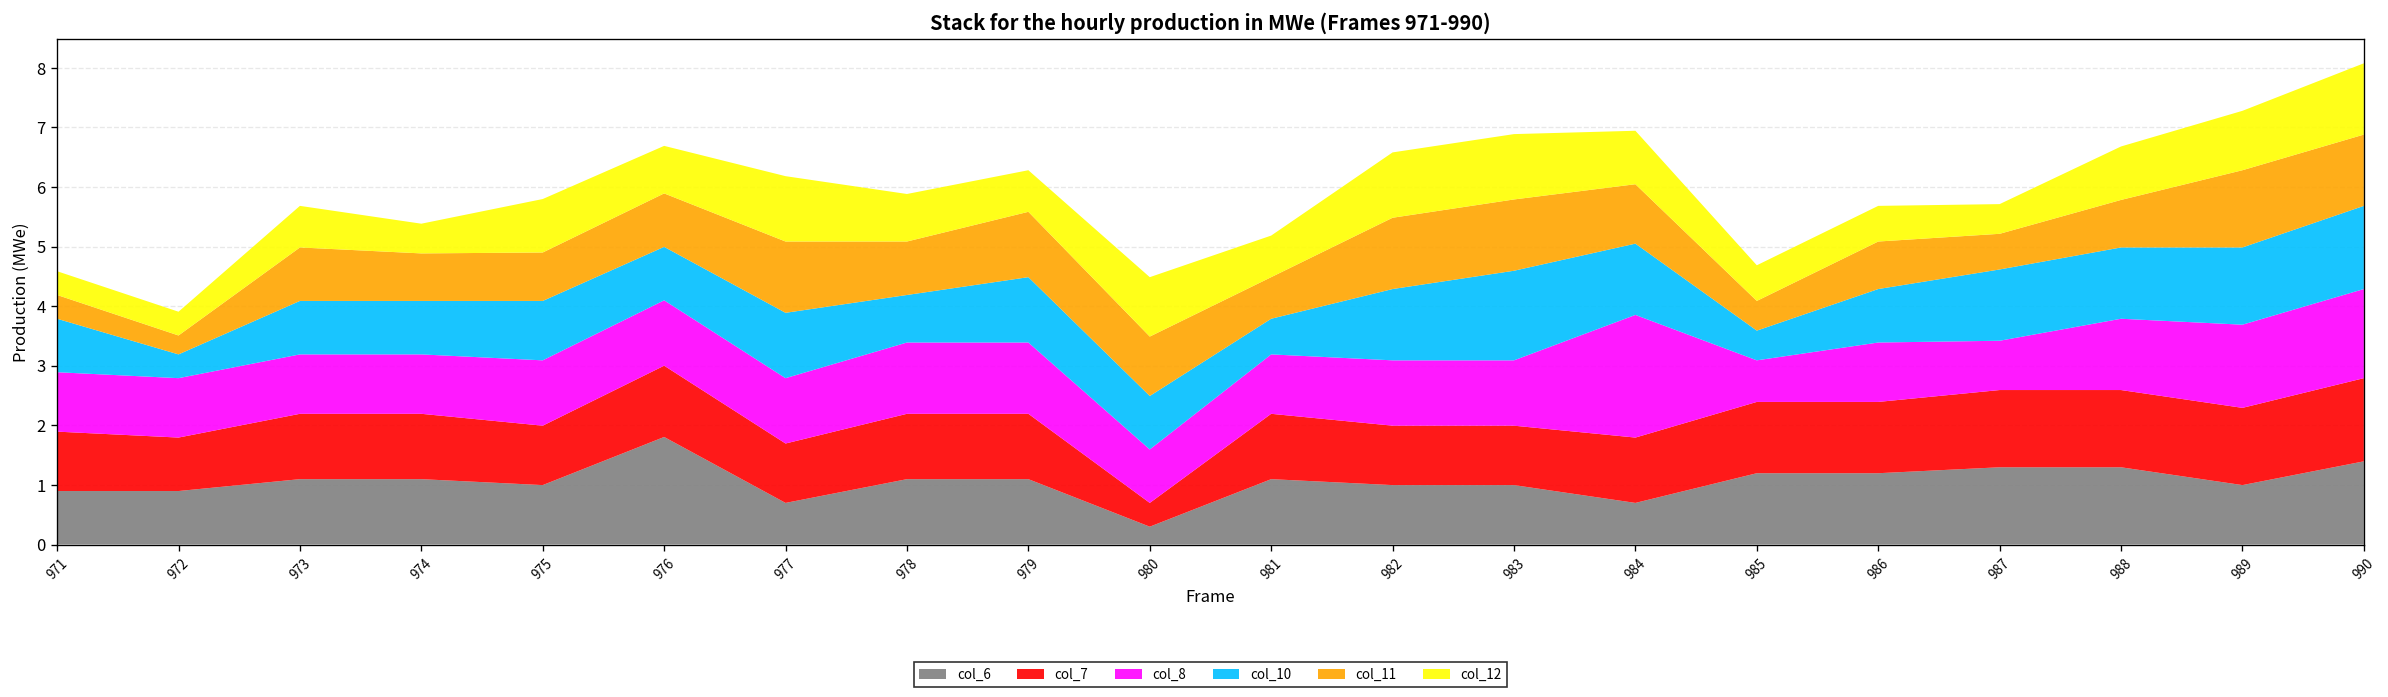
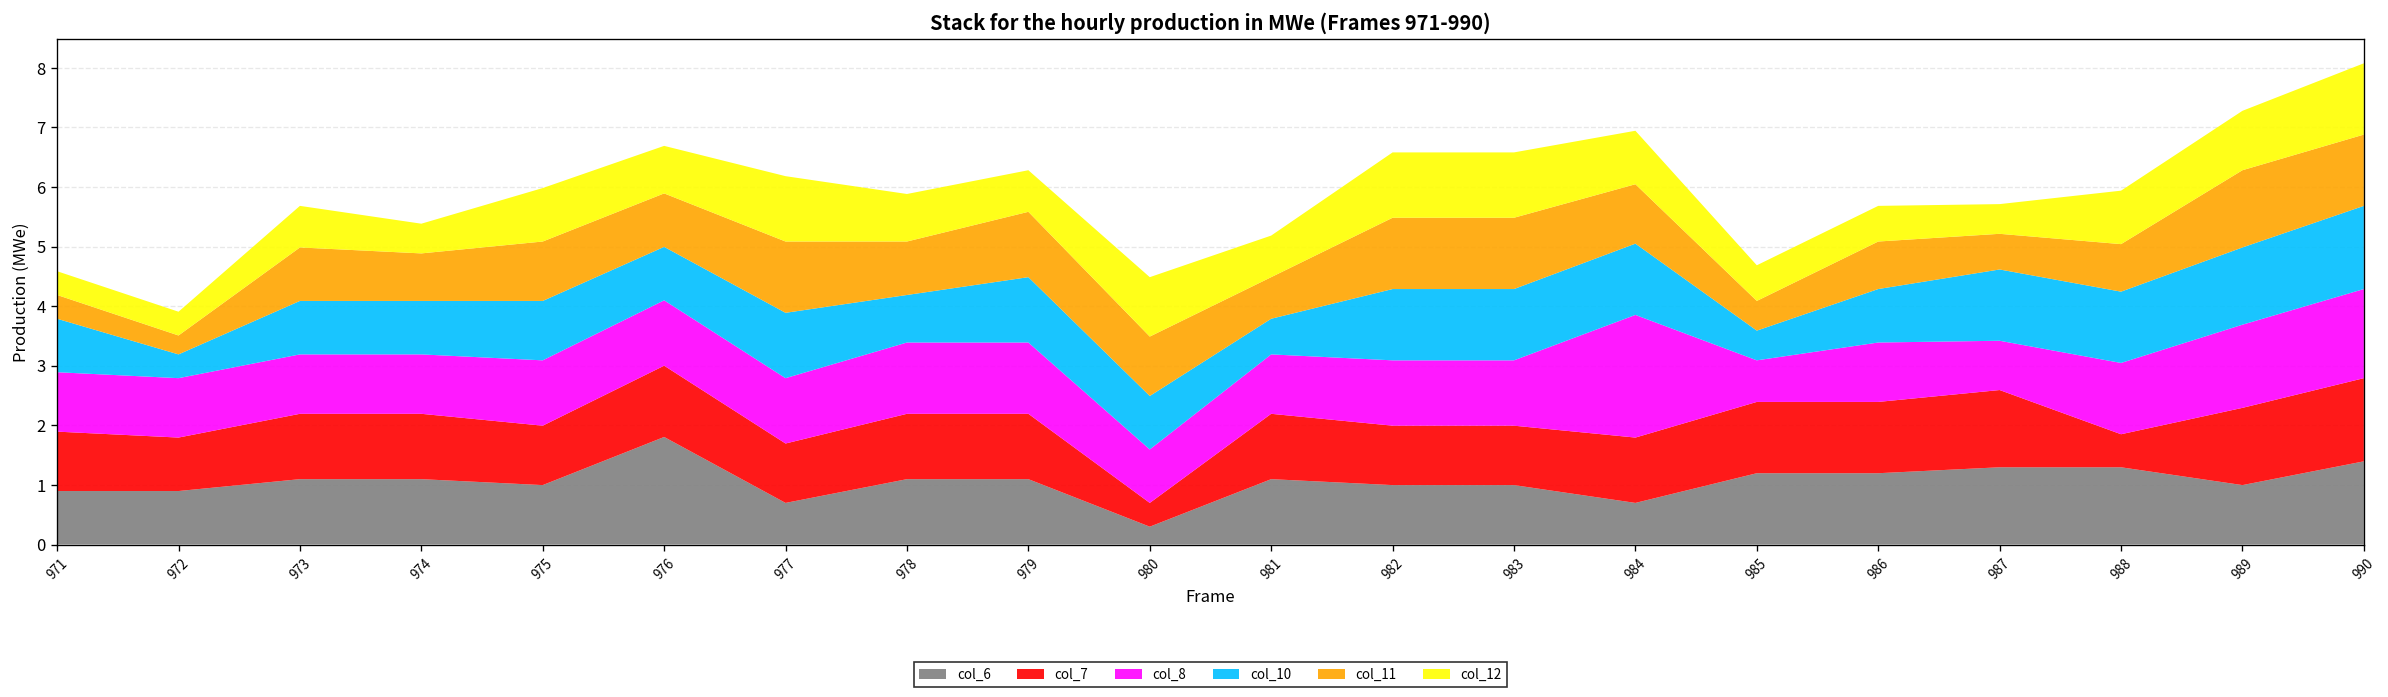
  {
    "col_6": {
      "971": 0.9,
      "972": 0.9,
      "973": 1.1,
      "974": 1.1,
      "975": 1.0,
      "976": 1.8,
      "977": 0.7,
      "978": 1.1,
      "979": 1.1,
      "980": 0.3,
      "981": 1.1,
      "982": 1.0,
      "983": 1.0,
      "984": 0.7,
      "985": 1.2,
      "986": 1.2,
      "987": 1.3,
      "988": 1.3,
      "989": 1.0,
      "990": 1.4
    },
    "col_7": {
      "971": 1.0,
      "972": 0.9,
      "973": 1.1,
      "974": 1.1,
      "975": 1.0,
      "976": 1.2,
      "977": 1.0,
      "978": 1.1,
      "979": 1.1,
      "980": 0.4,
      "981": 1.1,
      "982": 1.0,
      "983": 1.0,
      "984": 1.1,
      "985": 1.2,
      "986": 1.2,
      "987": 1.3,
-     "988": 1.3,
+     "988": 0.6,
      "989": 1.3,
      "990": 1.4
    },
    "col_8": {
      "971": 1.0,
      "972": 1.0,
      "973": 1.0,
      "974": 1.0,
      "975": 1.1,
      "976": 1.1,
      "977": 1.1,
      "978": 1.2,
      "979": 1.2,
      "980": 0.9,
      "981": 1.0,
      "982": 1.1,
      "983": 1.1,
      "984": 2.1,
      "985": 0.7,
      "986": 1.0,
      "987": 0.8,
      "988": 1.2,
      "989": 1.4,
      "990": 1.5
    },
    "col_10": {
      "971": 0.9,
      "972": 0.4,
      "973": 0.9,
      "974": 0.9,
      "975": 1.0,
      "976": 0.9,
      "977": 1.1,
      "978": 0.8,
      "979": 1.1,
      "980": 0.9,
      "981": 0.6,
      "982": 1.2,
-     "983": 1.5,
+     "983": 1.2,
      "984": 1.2,
      "985": 0.5,
      "986": 0.9,
      "987": 1.2,
      "988": 1.2,
      "989": 1.3,
      "990": 1.4
    },
    "col_11": {
      "971": 0.4,
      "972": 0.3,
      "973": 0.9,
      "974": 0.8,
-     "975": 0.8,
+     "975": 1.0,
      "976": 0.9,
      "977": 1.2,
      "978": 0.9,
      "979": 1.1,
      "980": 1.0,
      "981": 0.7,
      "982": 1.2,
      "983": 1.2,
      "984": 1.0,
      "985": 0.5,
      "986": 0.8,
      "987": 0.6,
      "988": 0.8,
      "989": 1.3,
      "990": 1.2
    },
    "col_12": {
      "971": 0.4,
      "972": 0.4,
      "973": 0.7,
      "974": 0.5,
      "975": 0.9,
      "976": 0.8,
      "977": 1.1,
      "978": 0.8,
      "979": 0.7,
      "980": 1.0,
      "981": 0.7,
      "982": 1.1,
      "983": 1.1,
      "984": 0.9,
      "985": 0.6,
      "986": 0.6,
      "987": 0.5,
      "988": 0.9,
      "989": 1.0,
      "990": 1.2
    }
  }
